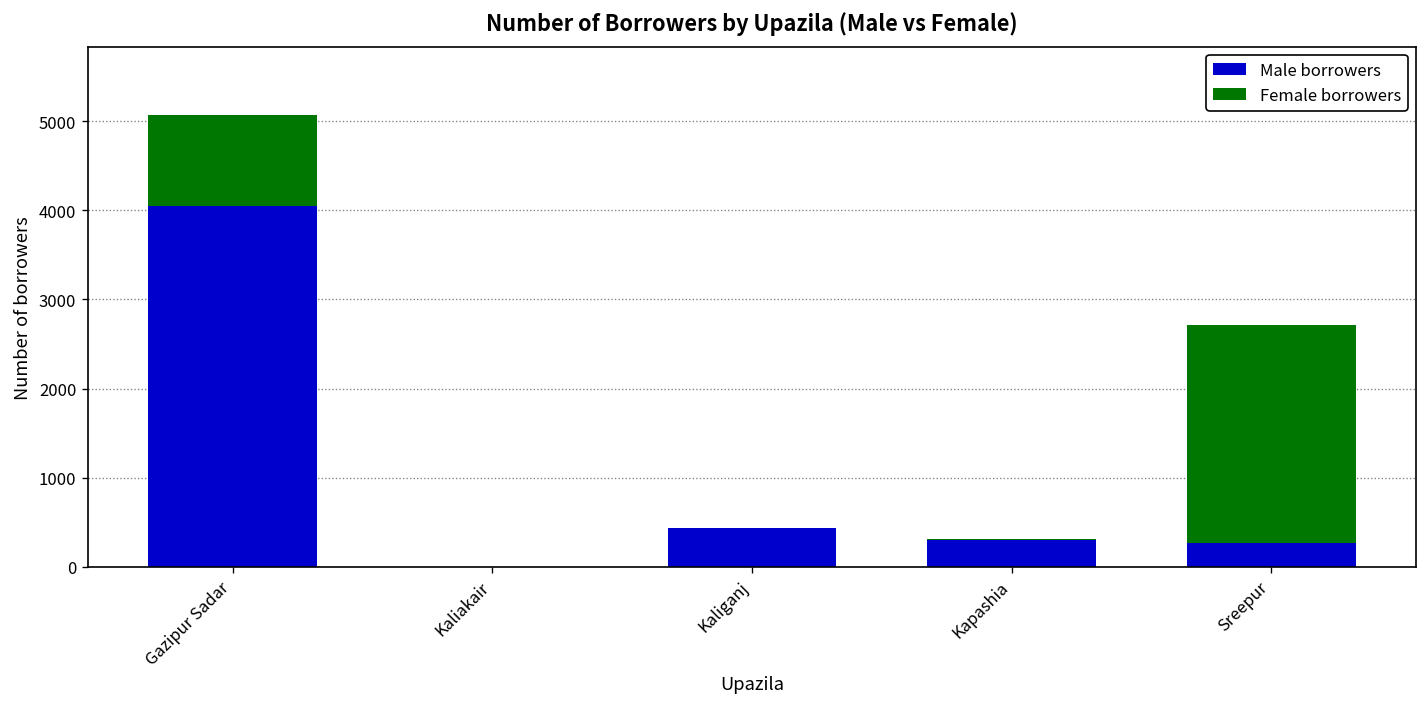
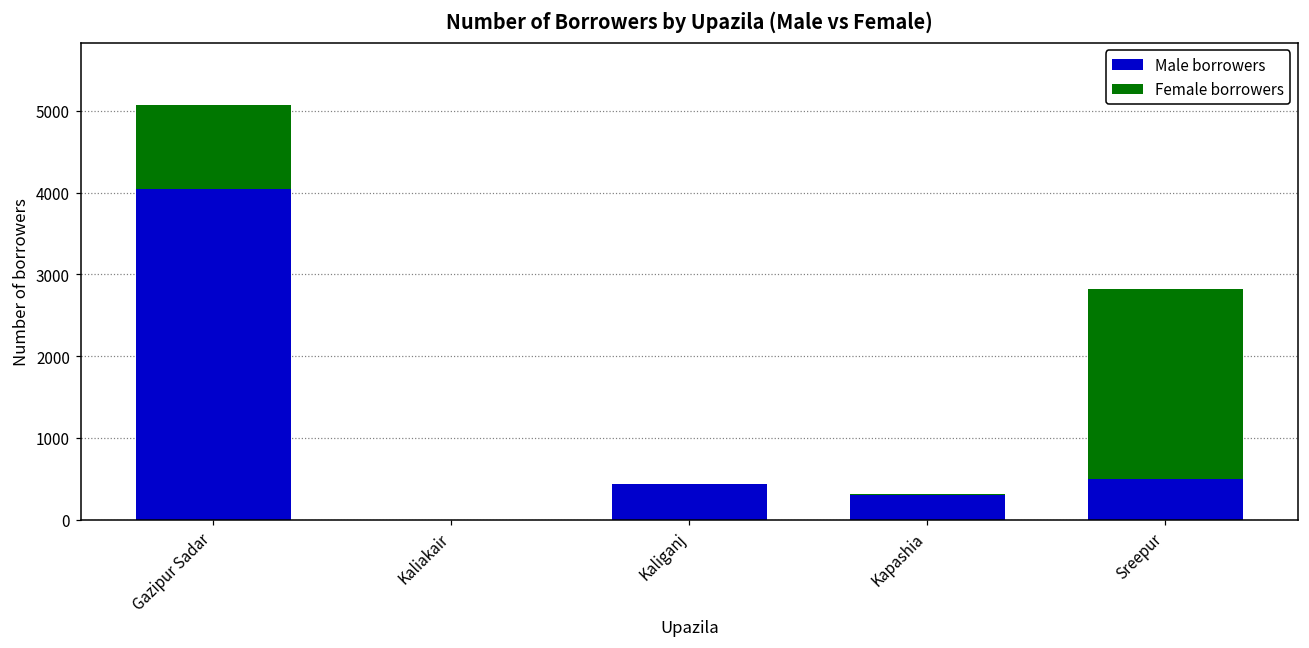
  {
    "Male borrowers": {
      "Gazipur Sadar": 4000,
      "Kaliakair": 0,
      "Kaliganj": 400,
      "Kapashia": 300,
-     "Sreepur": 300
+     "Sreepur": 500
    },
    "Female borrowers": {
      "Gazipur Sadar": 1000,
      "Kaliakair": 0,
      "Kaliganj": 0,
-     "Sreepur": 2400
+     "Sreepur": 2300
    }
  }
